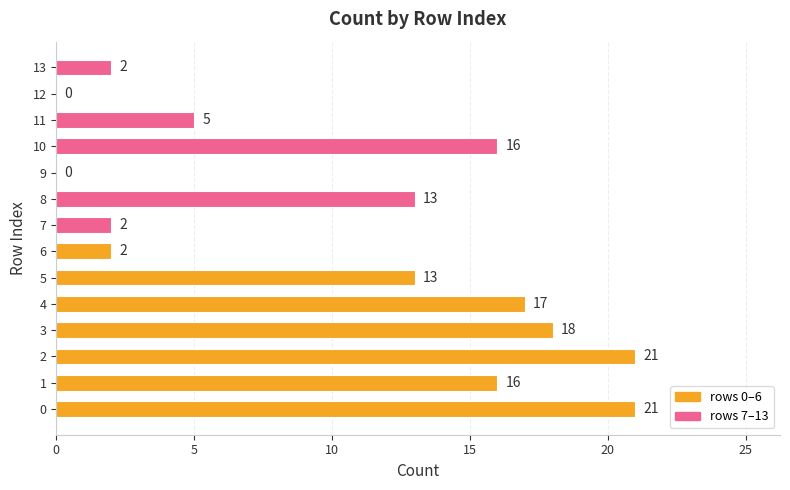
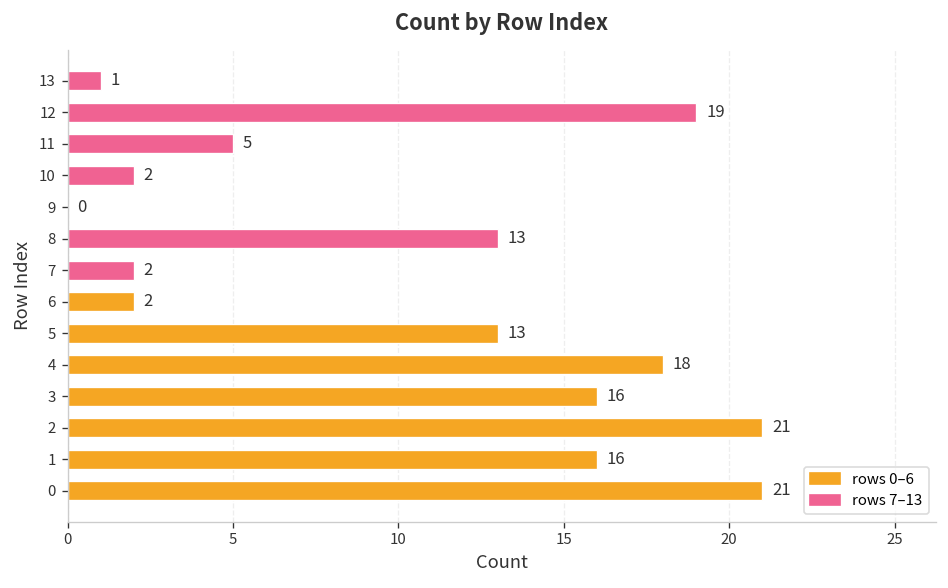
  {
-   "13": 2,
-   "12": 0,
+   "13": 1,
+   "12": 19,
    "11": 5,
-   "10": 16,
+   "10": 2,
    "9": 0,
    "8": 13,
    "7": 2,
    "6": 2,
    "5": 13,
-   "4": 17,
-   "3": 18,
+   "4": 18,
+   "3": 16,
    "2": 21,
    "1": 16,
    "0": 21
  }
